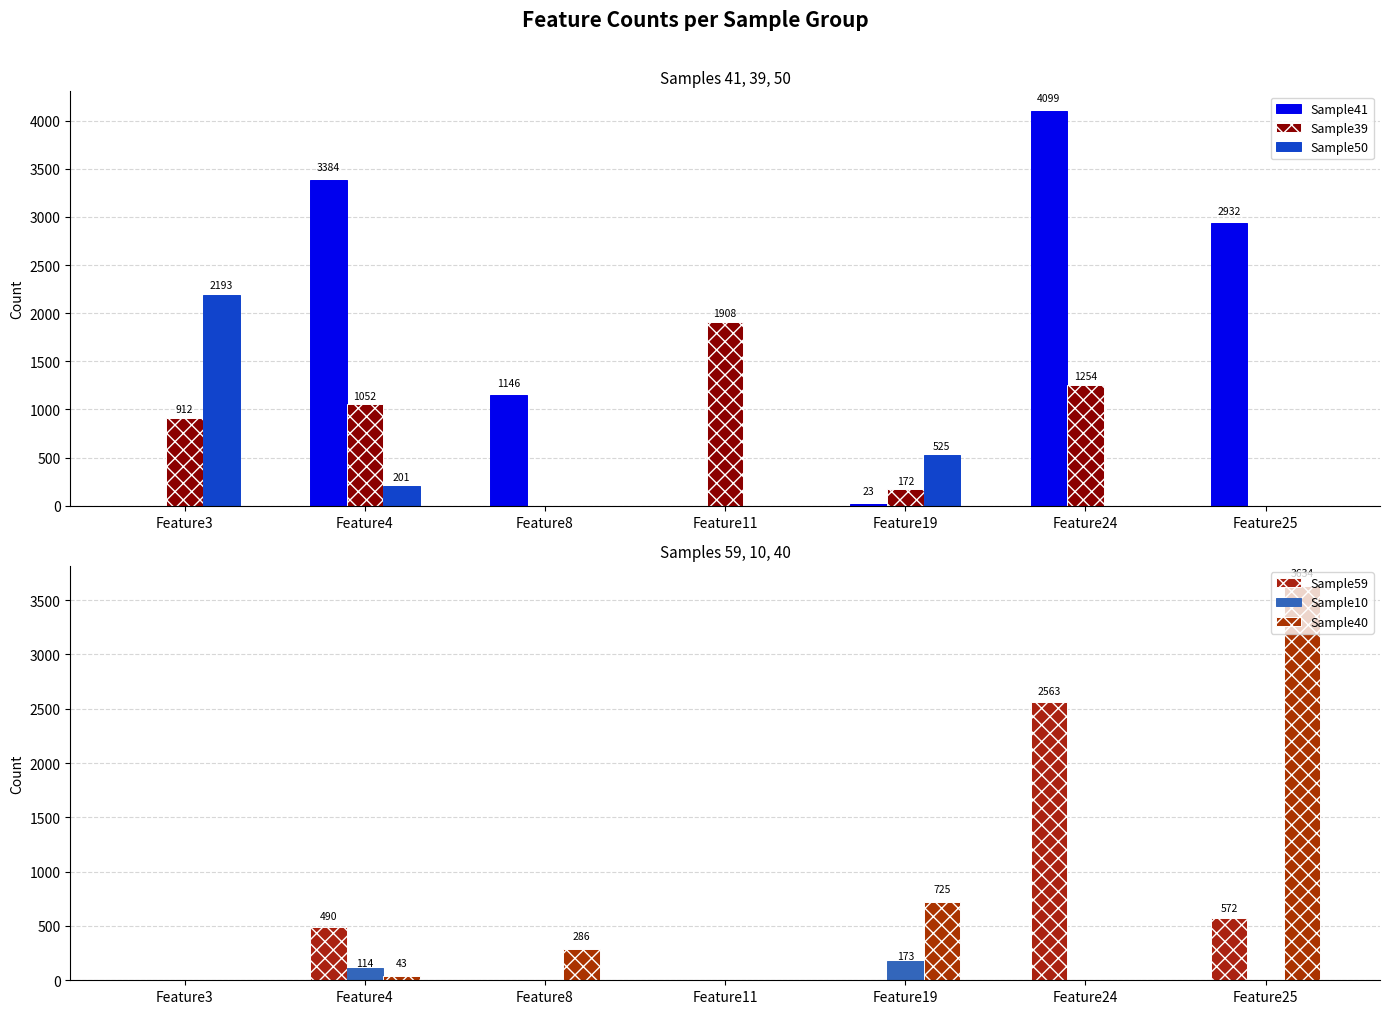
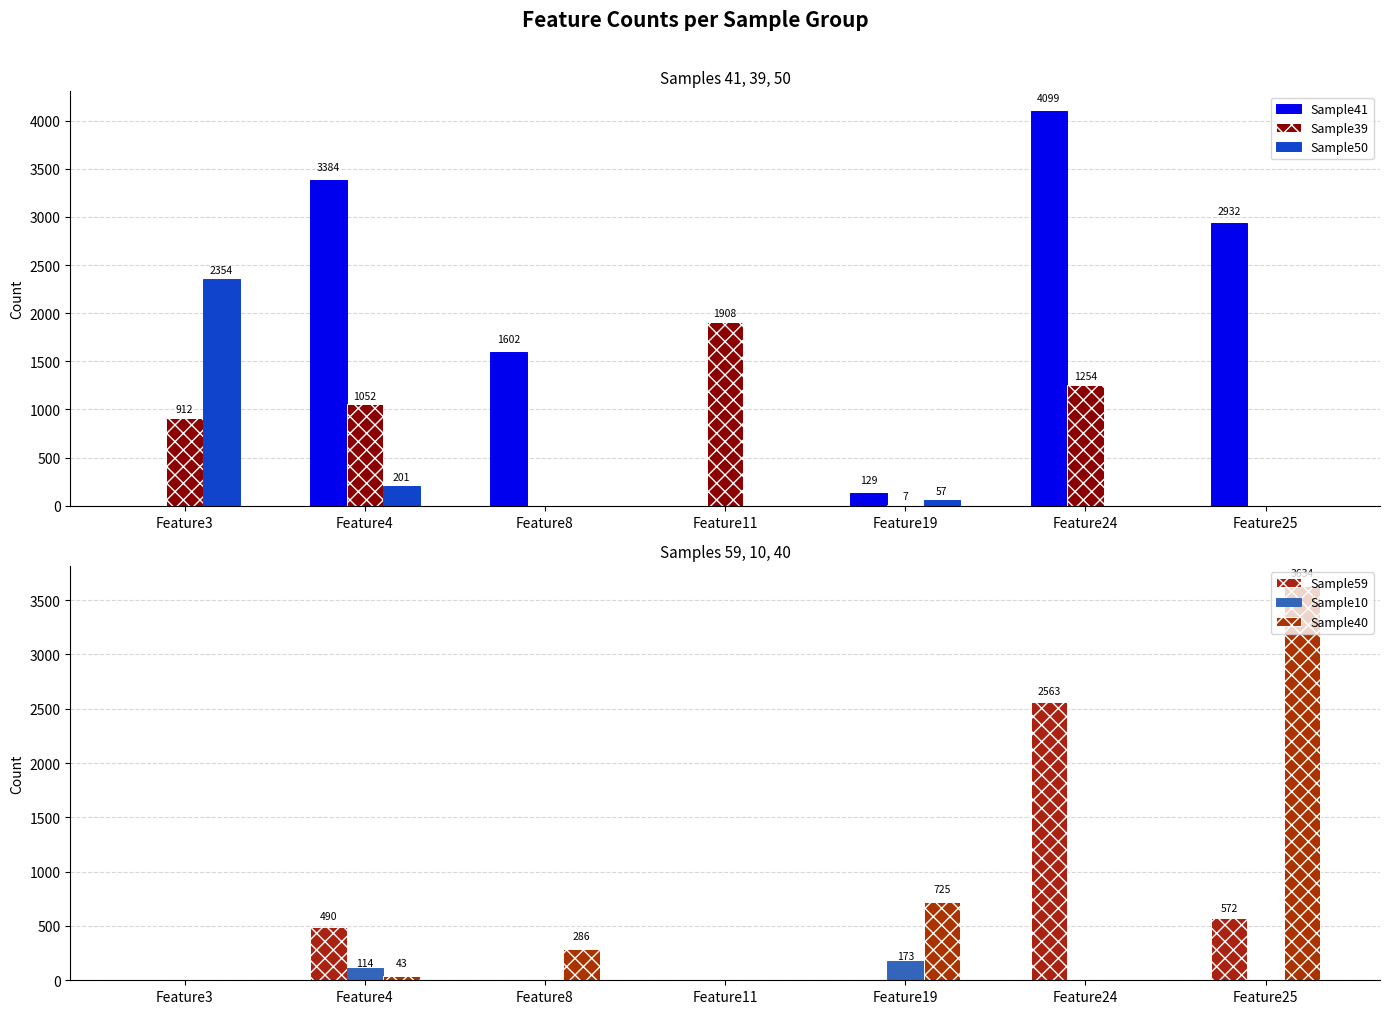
  {
    "Samples 41, 39, 50": {
      "Sample41": {
        "Feature4": 3384,
-       "Feature8": 1146,
-       "Feature19": 23,
+       "Feature8": 1602,
+       "Feature19": 129,
        "Feature24": 4099,
        "Feature25": 2932
      },
      "Sample39": {
        "Feature3": 912,
        "Feature4": 1052,
        "Feature11": 1908,
-       "Feature19": 172,
+       "Feature19": 7,
        "Feature24": 1254
      },
      "Sample50": {
-       "Feature3": 2193,
+       "Feature3": 2354,
        "Feature4": 201,
-       "Feature19": 525
+       "Feature19": 57
      }
    },
    "Samples 59, 10, 40": {
      "Sample10": {
        "Feature4": 114,
        "Feature19": 173
      }
    }
  }
